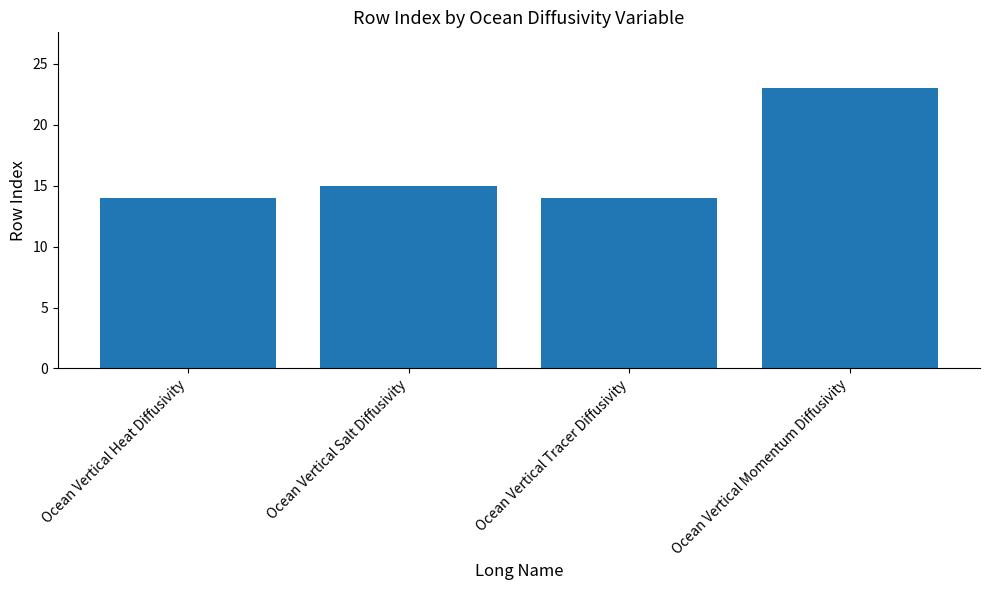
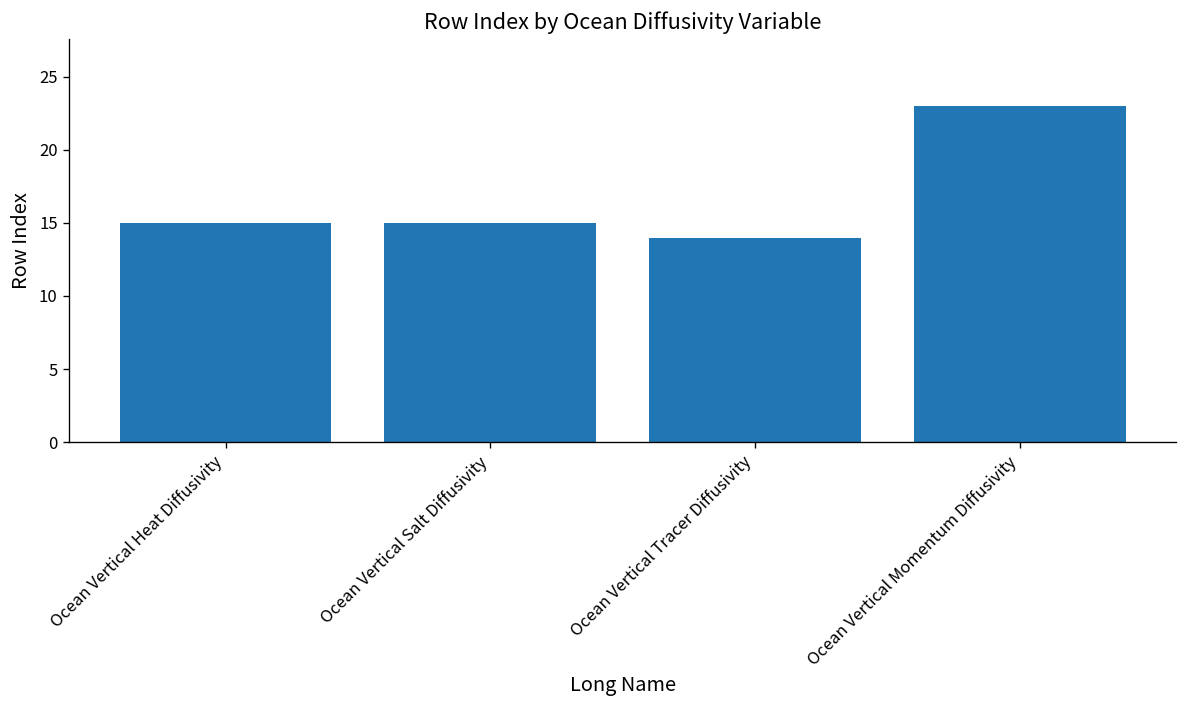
  {
-   "Ocean Vertical Heat Diffusivity": 14,
+   "Ocean Vertical Heat Diffusivity": 15,
    "Ocean Vertical Salt Diffusivity": 15,
    "Ocean Vertical Tracer Diffusivity": 14,
    "Ocean Vertical Momentum Diffusivity": 23
  }
